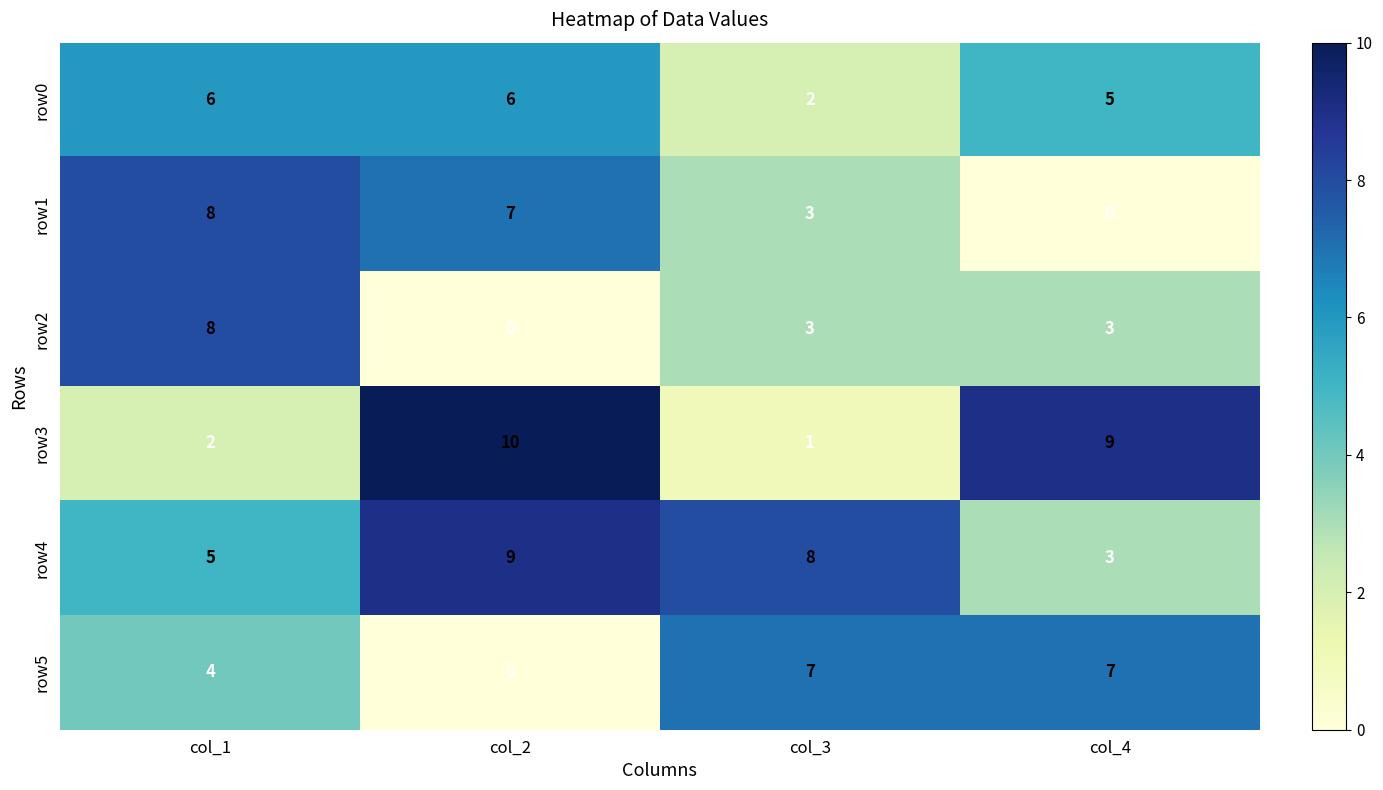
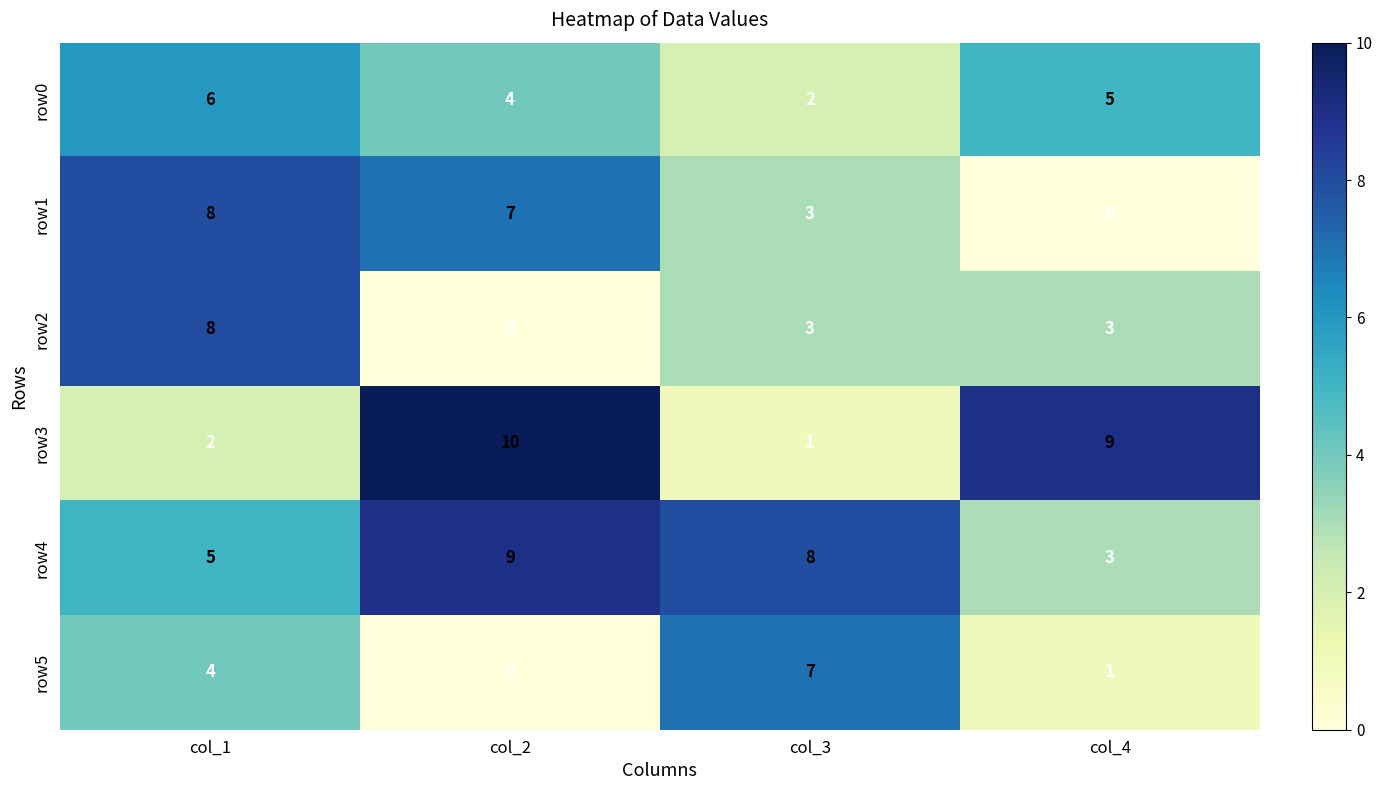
  {
    "row0": {
      "col_1": 6,
-     "col_2": 6,
+     "col_2": 4,
      "col_3": 2,
      "col_4": 5
    },
    "row1": {
      "col_1": 8,
      "col_2": 7,
      "col_3": 3
    },
    "row2": {
      "col_1": 8,
      "col_3": 3,
      "col_4": 3
    },
    "row3": {
      "col_1": 2,
      "col_2": 10,
      "col_3": 1,
      "col_4": 9
    },
    "row4": {
      "col_1": 5,
      "col_2": 9,
      "col_3": 8,
      "col_4": 3
    },
    "row5": {
      "col_1": 4,
      "col_3": 7,
-     "col_4": 7
+     "col_4": 1
    }
  }
